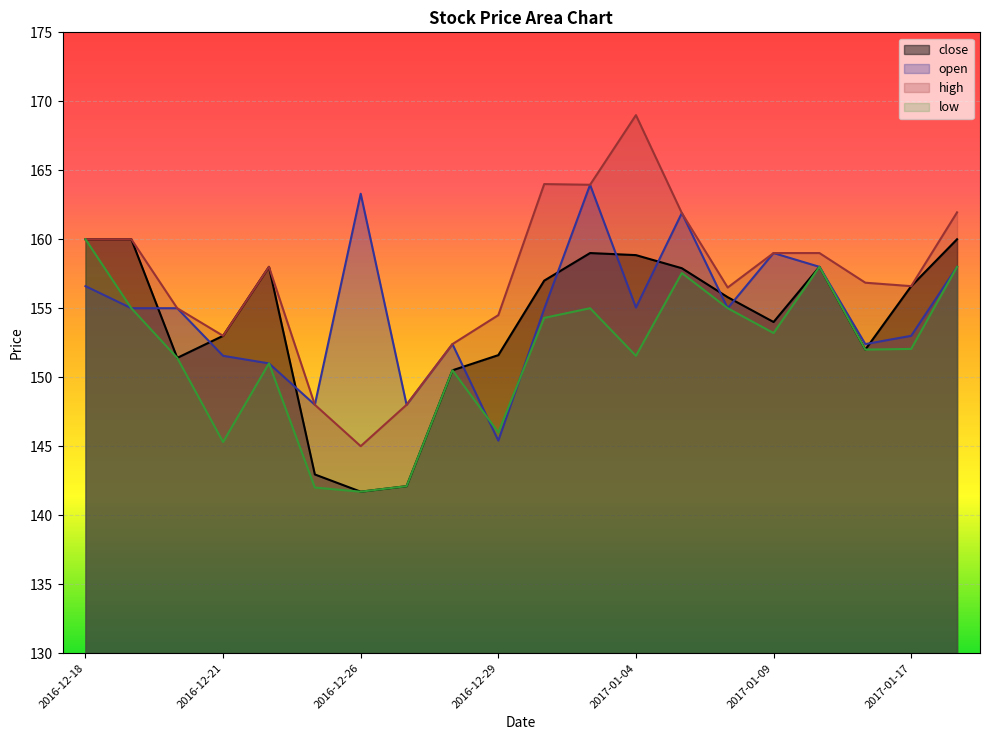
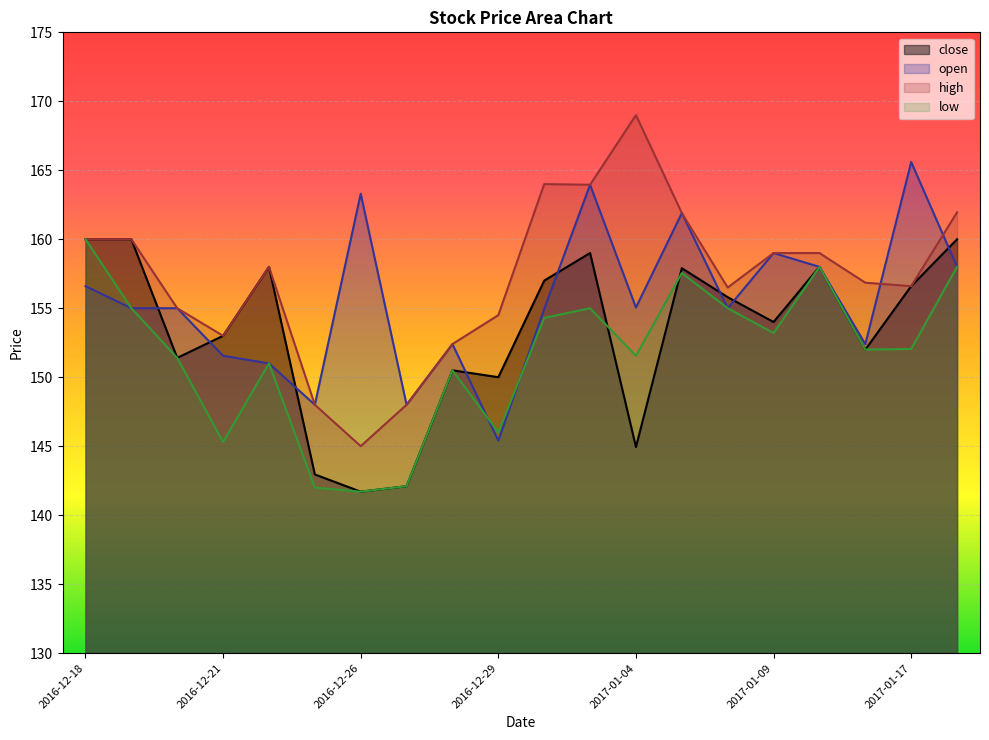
  {
    "close": {
-     "2016-12-29": 151.6,
-     "2017-01-04": 158.9,
+     "2016-12-29": 150.0,
+     "2017-01-04": 144.9,
      "2017-01-09": 154.0
    },
    "open": {
      "2016-12-18": 156.6,
      "2016-12-21": 151.6,
      "2016-12-26": 163.3,
      "2016-12-29": 145.4,
      "2017-01-04": 155.1,
-     "2017-01-17": 153.0
+     "2017-01-17": 165.6
    }
  }
